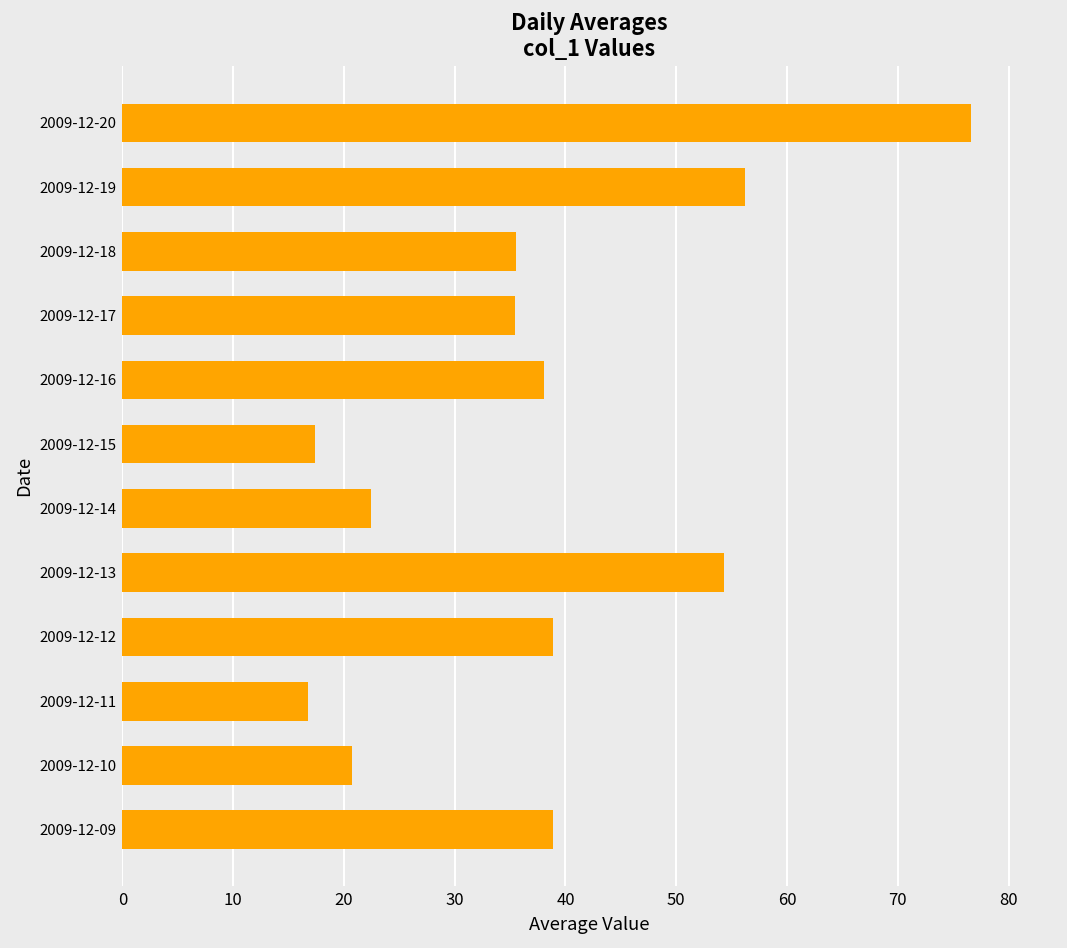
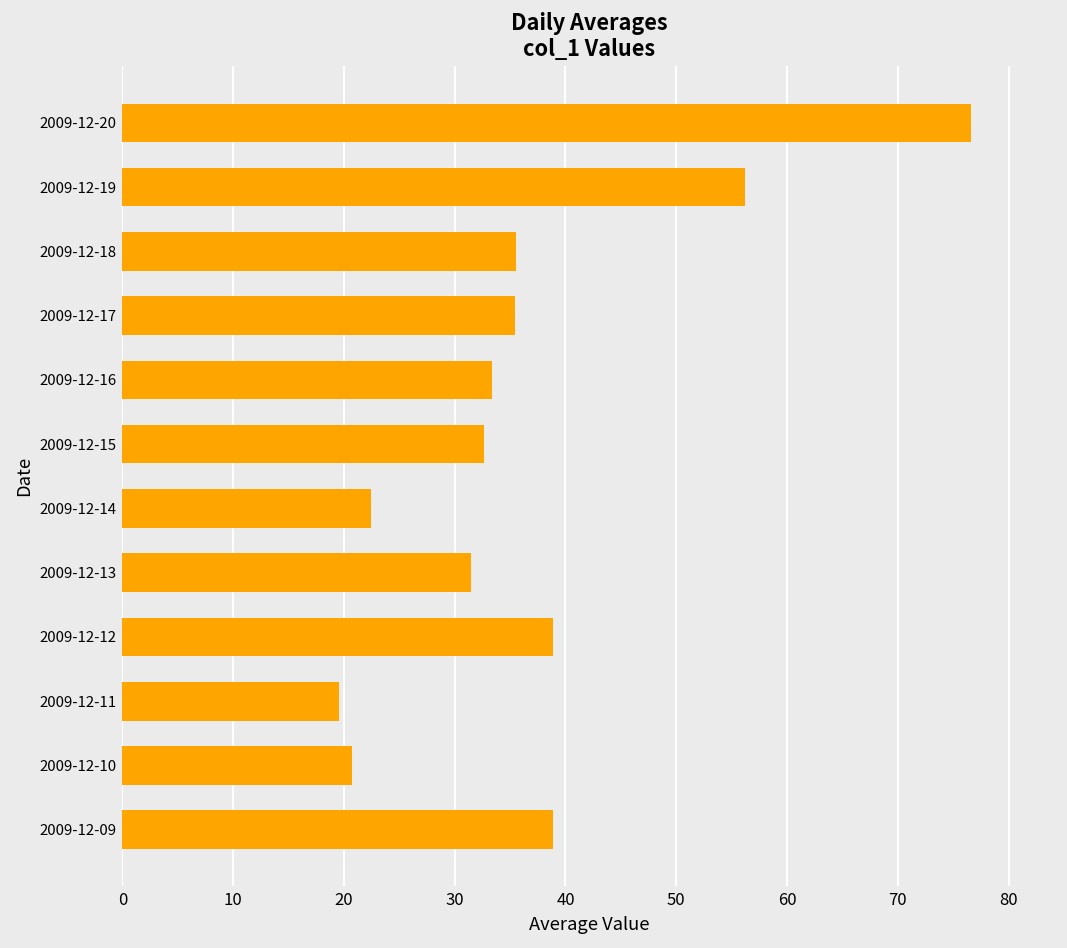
  {
    "2009-12-20": 77,
    "2009-12-19": 56,
    "2009-12-18": 36,
    "2009-12-17": 35,
-   "2009-12-16": 38,
-   "2009-12-15": 17,
+   "2009-12-16": 33,
+   "2009-12-15": 33,
    "2009-12-14": 22,
-   "2009-12-13": 54,
+   "2009-12-13": 31,
    "2009-12-12": 39,
-   "2009-12-11": 17,
+   "2009-12-11": 20,
    "2009-12-10": 21,
    "2009-12-09": 39
  }
